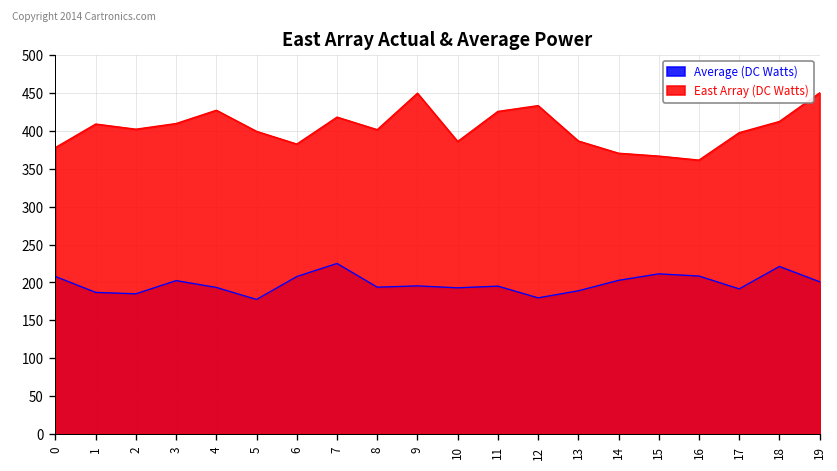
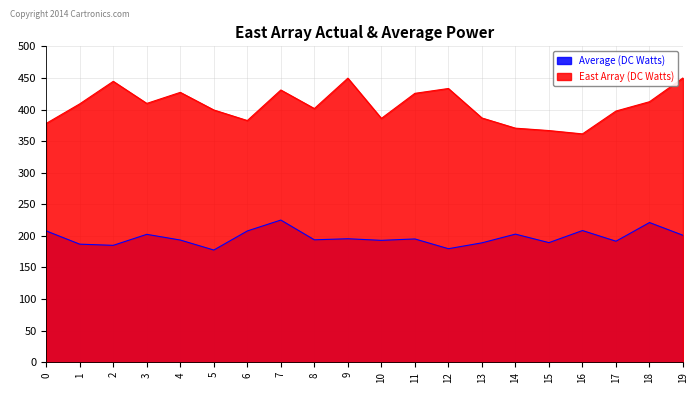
  {
    "Average (DC Watts)": {
      "0": 210,
      "1": 190,
      "2": 190,
      "3": 200,
      "4": 190,
      "5": 180,
      "6": 210,
      "7": 230,
      "8": 190,
      "9": 200,
      "10": 190,
      "11": 200,
      "12": 180,
      "13": 190,
      "14": 200,
-     "15": 210,
+     "15": 190,
      "16": 210,
      "17": 190,
      "18": 220,
      "19": 200
    },
    "East Array (DC Watts)": {
      "0": 380,
      "1": 410,
-     "2": 400,
+     "2": 440,
      "3": 410,
      "4": 430,
      "5": 400,
      "6": 380,
-     "7": 420,
+     "7": 430,
      "8": 400,
      "9": 450,
      "10": 390,
      "11": 430,
      "12": 430,
      "13": 390,
      "14": 370,
      "15": 370,
      "16": 360,
      "17": 400,
      "18": 410,
      "19": 450
    }
  }
